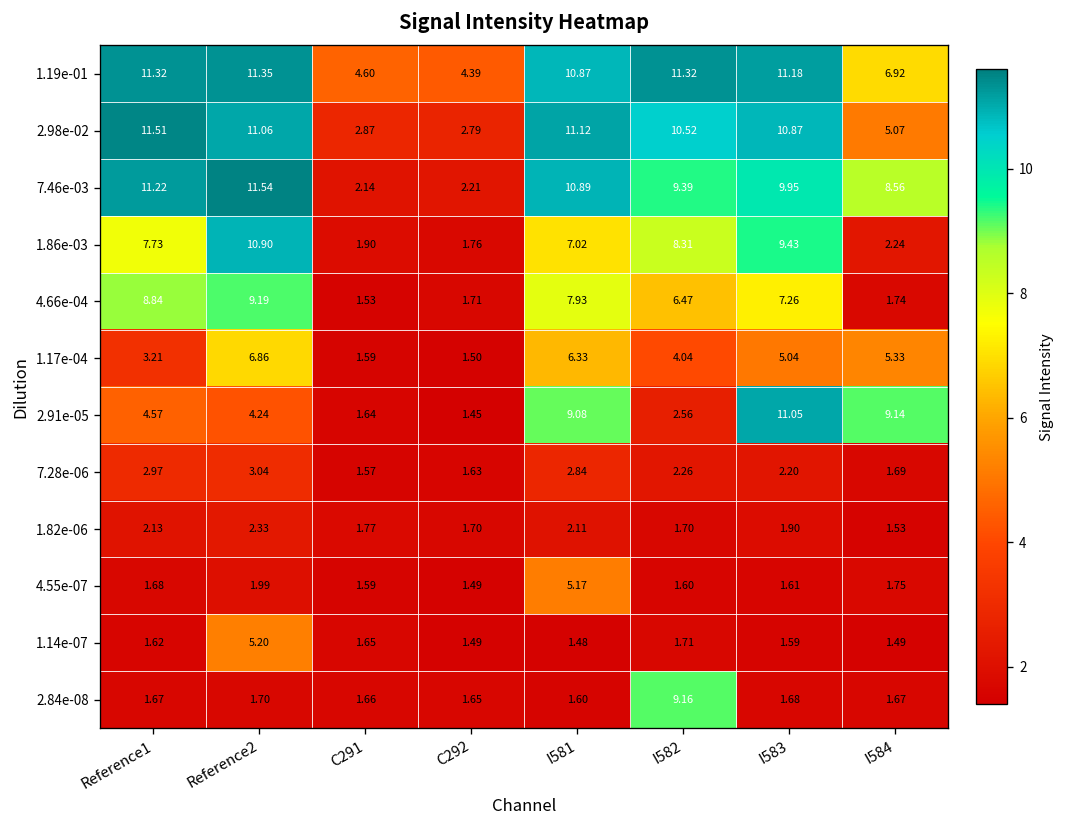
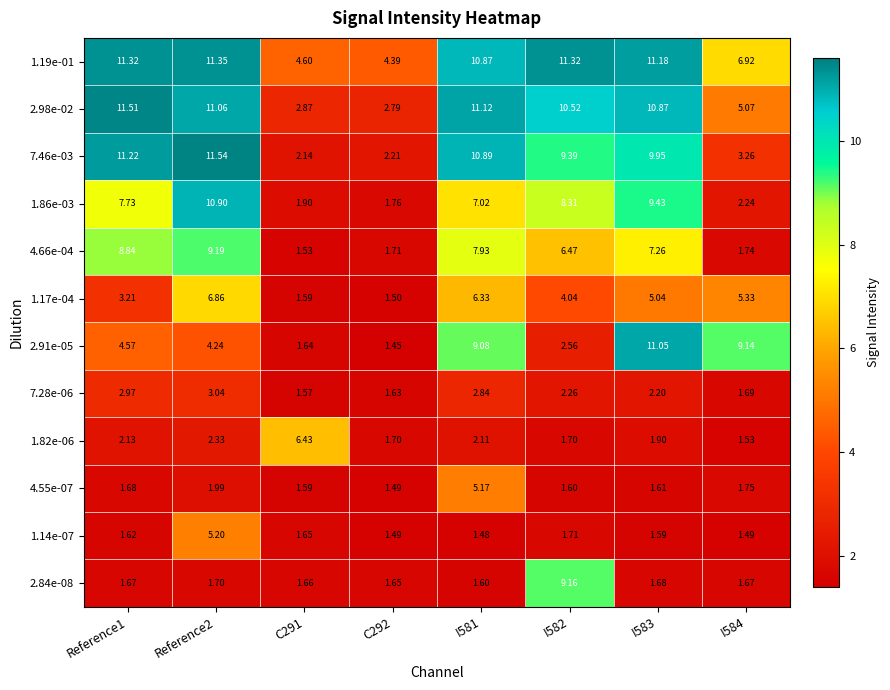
  {
    "1.19e-01": {
      "Reference1": 11.32,
      "Reference2": 11.35,
      "C291": 4.60,
      "C292": 4.39,
      "I581": 10.87,
      "I582": 11.32,
      "I583": 11.18,
      "I584": 6.92
    },
    "2.98e-02": {
      "Reference1": 11.51,
      "Reference2": 11.06,
      "C291": 2.87,
      "C292": 2.79,
      "I581": 11.12,
      "I582": 10.52,
      "I583": 10.87,
      "I584": 5.07
    },
    "7.46e-03": {
      "Reference1": 11.22,
      "Reference2": 11.54,
      "C291": 2.14,
      "C292": 2.21,
      "I581": 10.89,
      "I582": 9.39,
      "I583": 9.95,
-     "I584": 8.56
+     "I584": 3.26
    },
    "1.86e-03": {
      "Reference1": 7.73,
      "Reference2": 10.90,
      "C291": 1.90,
      "C292": 1.76,
      "I581": 7.02,
      "I582": 8.31,
      "I583": 9.43,
      "I584": 2.24
    },
    "4.66e-04": {
      "Reference1": 8.84,
      "Reference2": 9.19,
      "C291": 1.53,
      "C292": 1.71,
      "I581": 7.93,
      "I582": 6.47,
      "I583": 7.26,
      "I584": 1.74
    },
    "1.17e-04": {
      "Reference1": 3.21,
      "Reference2": 6.86,
      "C291": 1.59,
      "C292": 1.50,
      "I581": 6.33,
      "I582": 4.04,
      "I583": 5.04,
      "I584": 5.33
    },
    "2.91e-05": {
      "Reference1": 4.57,
      "Reference2": 4.24,
      "C291": 1.64,
      "C292": 1.45,
      "I581": 9.08,
      "I582": 2.56,
      "I583": 11.05,
      "I584": 9.14
    },
    "7.28e-06": {
      "Reference1": 2.97,
      "Reference2": 3.04,
      "C291": 1.57,
      "C292": 1.63,
      "I581": 2.84,
      "I582": 2.26,
      "I583": 2.20,
      "I584": 1.69
    },
    "1.82e-06": {
      "Reference1": 2.13,
      "Reference2": 2.33,
-     "C291": 1.77,
+     "C291": 6.43,
      "C292": 1.70,
      "I581": 2.11,
      "I582": 1.70,
      "I583": 1.90,
      "I584": 1.53
    },
    "4.55e-07": {
      "Reference1": 1.68,
      "Reference2": 1.99,
      "C291": 1.59,
      "C292": 1.49,
      "I581": 5.17,
      "I582": 1.60,
      "I583": 1.61,
      "I584": 1.75
    },
    "1.14e-07": {
      "Reference1": 1.62,
      "Reference2": 5.20,
      "C291": 1.65,
      "C292": 1.49,
      "I581": 1.48,
      "I582": 1.71,
      "I583": 1.59,
      "I584": 1.49
    },
    "2.84e-08": {
      "Reference1": 1.67,
      "Reference2": 1.70,
      "C291": 1.66,
      "C292": 1.65,
      "I581": 1.60,
      "I582": 9.16,
      "I583": 1.68,
      "I584": 1.67
    }
  }
